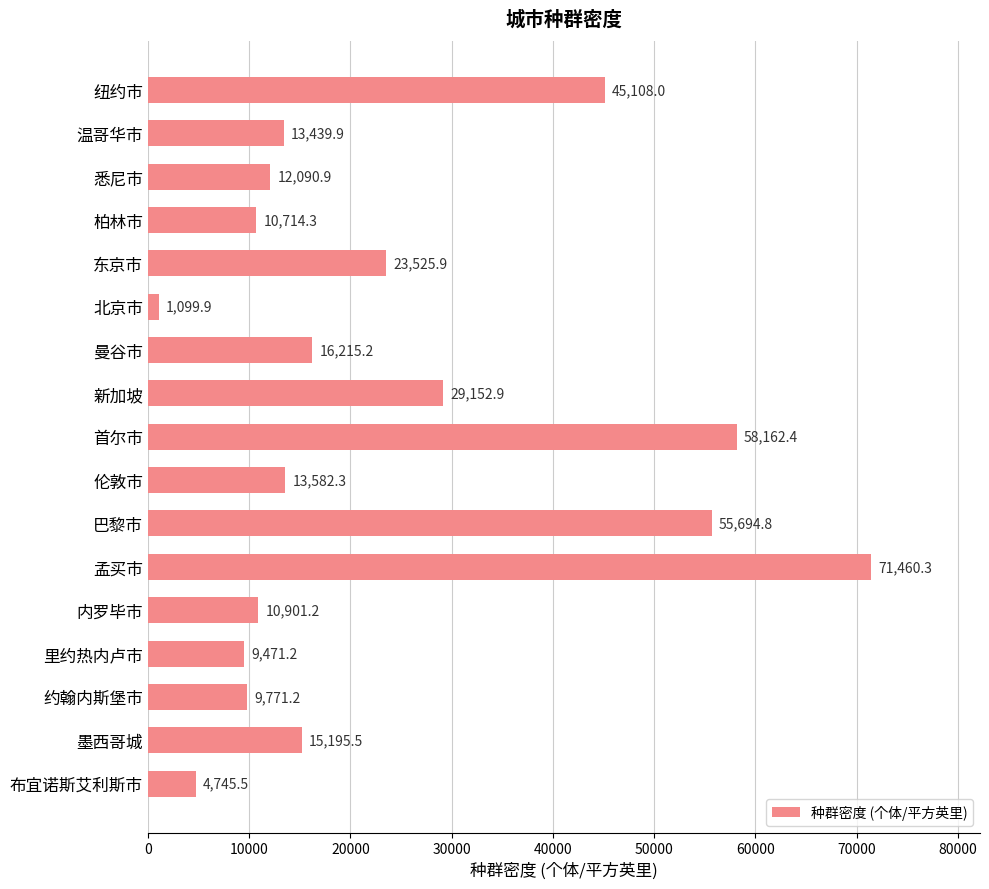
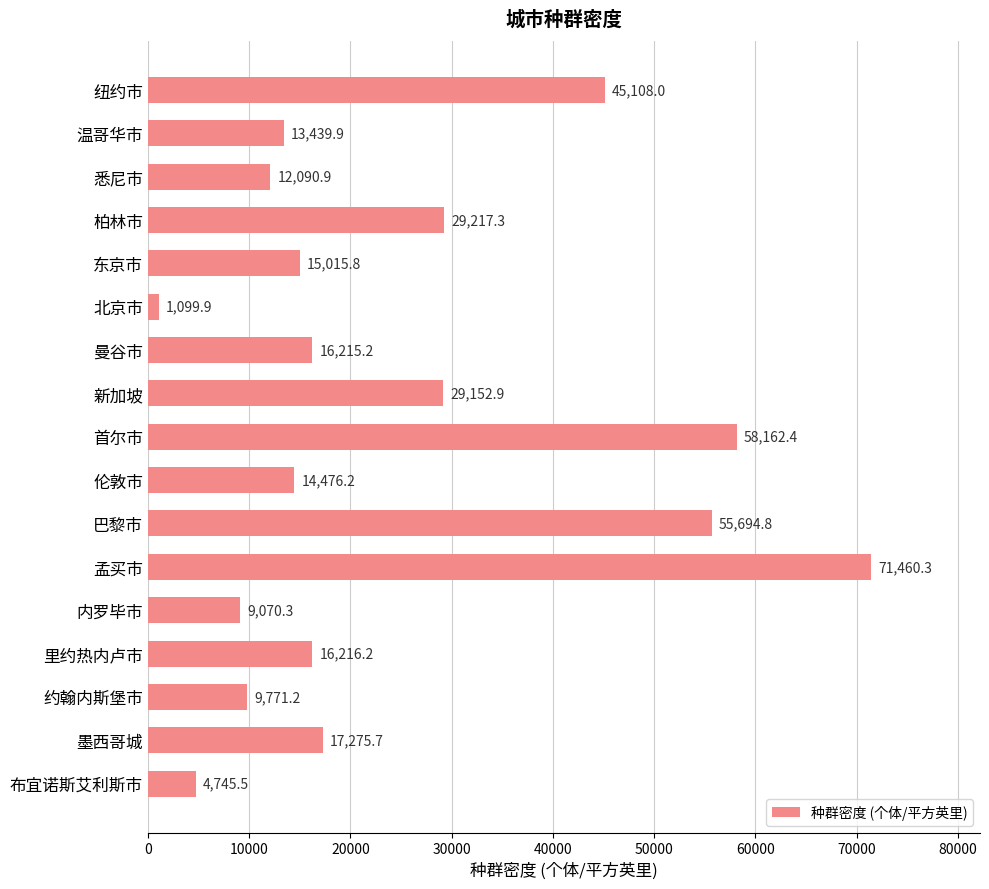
  {
    "纽约市": "45,108.0",
    "温哥华市": "13,439.9",
    "悉尼市": "12,090.9",
-   "柏林市": "10,714.3",
-   "东京市": "23,525.9",
+   "柏林市": "29,217.3",
+   "东京市": "15,015.8",
    "北京市": "1,099.9",
    "曼谷市": "16,215.2",
    "新加坡": "29,152.9",
    "首尔市": "58,162.4",
-   "伦敦市": "13,582.3",
+   "伦敦市": "14,476.2",
    "巴黎市": "55,694.8",
    "孟买市": "71,460.3",
-   "内罗毕市": "10,901.2",
-   "里约热内卢市": "9,471.2",
+   "内罗毕市": "9,070.3",
+   "里约热内卢市": "16,216.2",
    "约翰内斯堡市": "9,771.2",
-   "墨西哥城": "15,195.5",
+   "墨西哥城": "17,275.7",
    "布宜诺斯艾利斯市": "4,745.5"
  }
